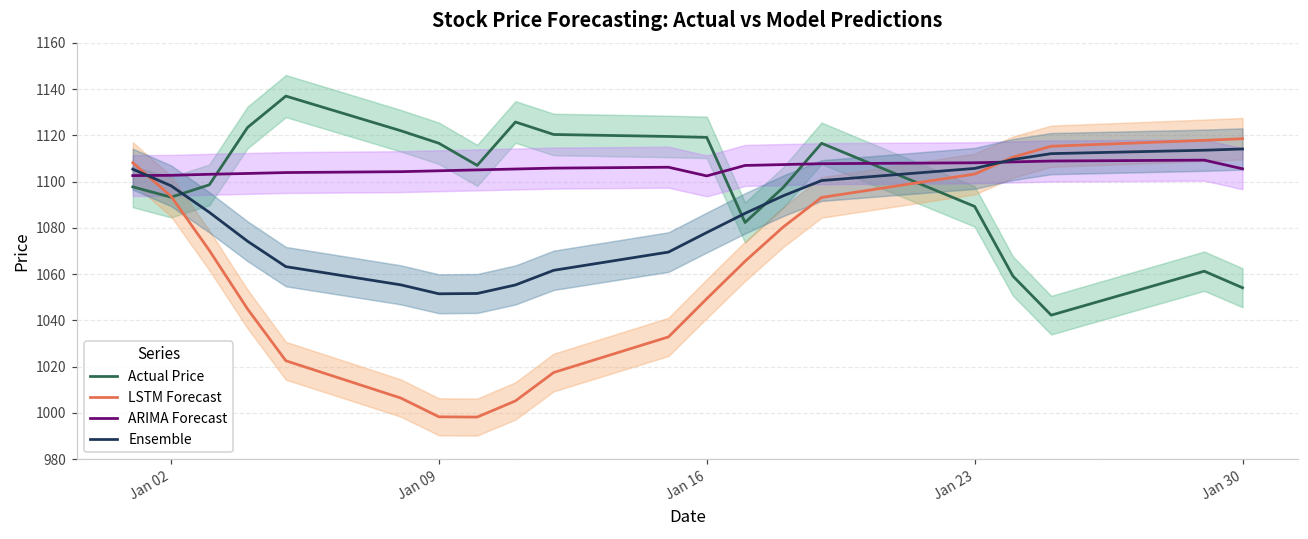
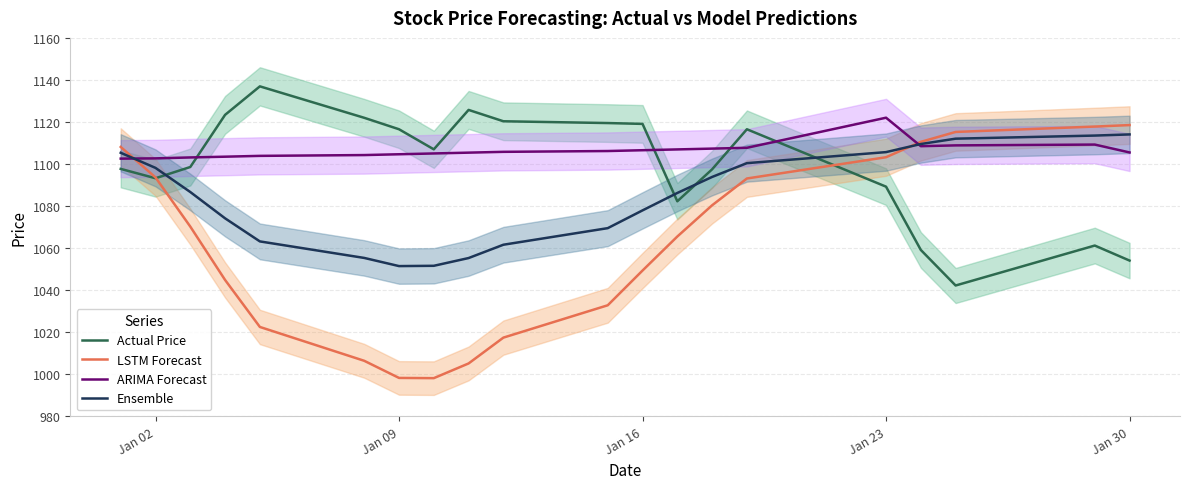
  {
    "ARIMA Forecast": {
      "Jan 09": 1105,
-     "Jan 16": 1102,
-     "Jan 23": 1108,
+     "Jan 16": 1107,
+     "Jan 23": 1122,
      "Jan 30": 1106
    }
  }
